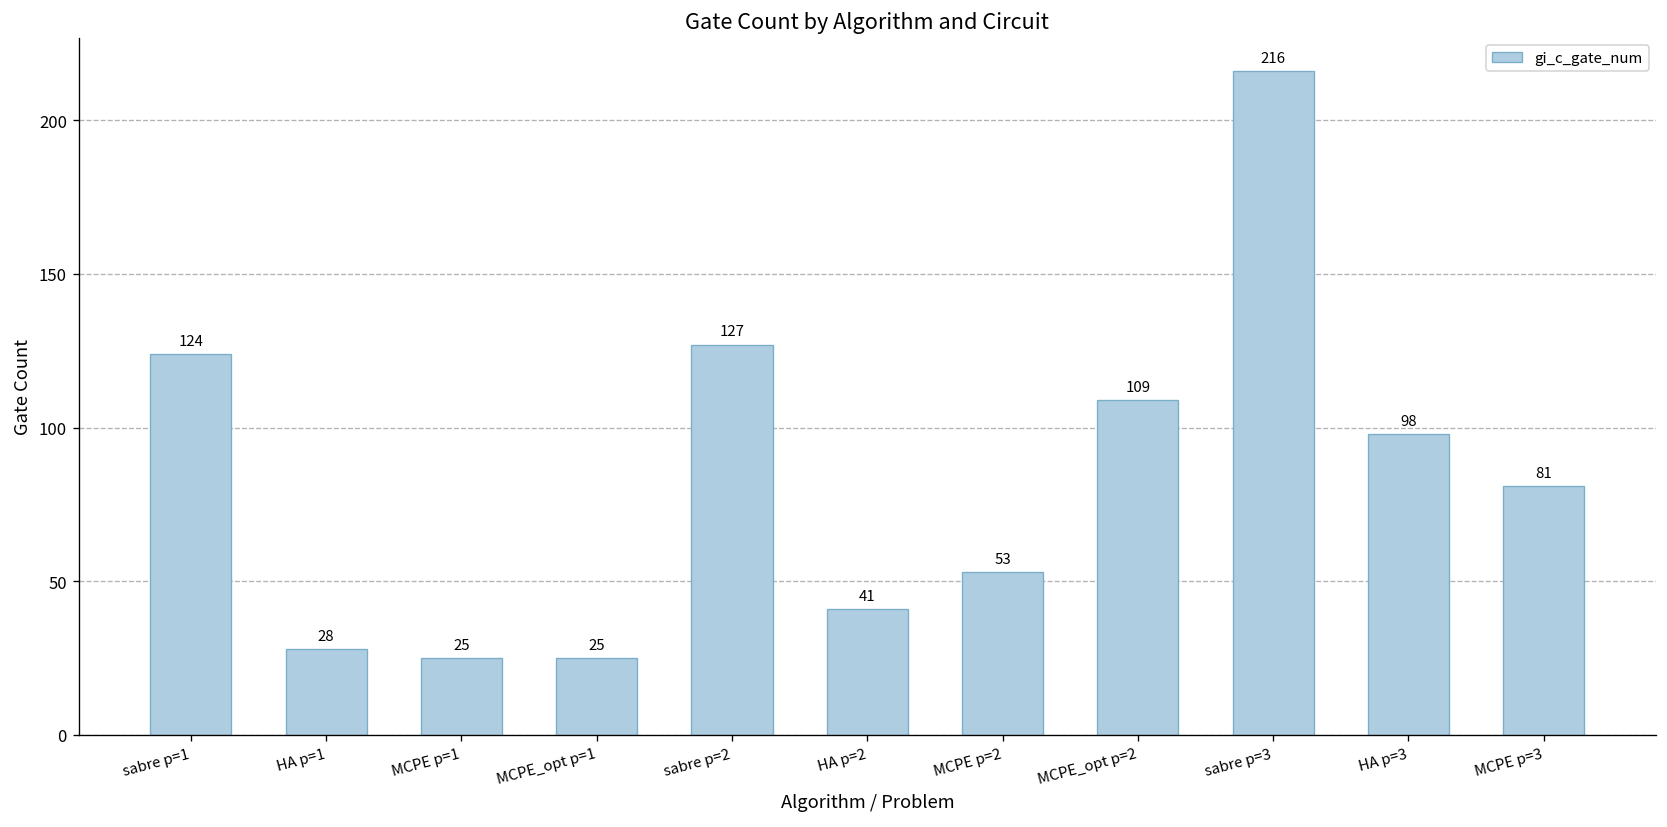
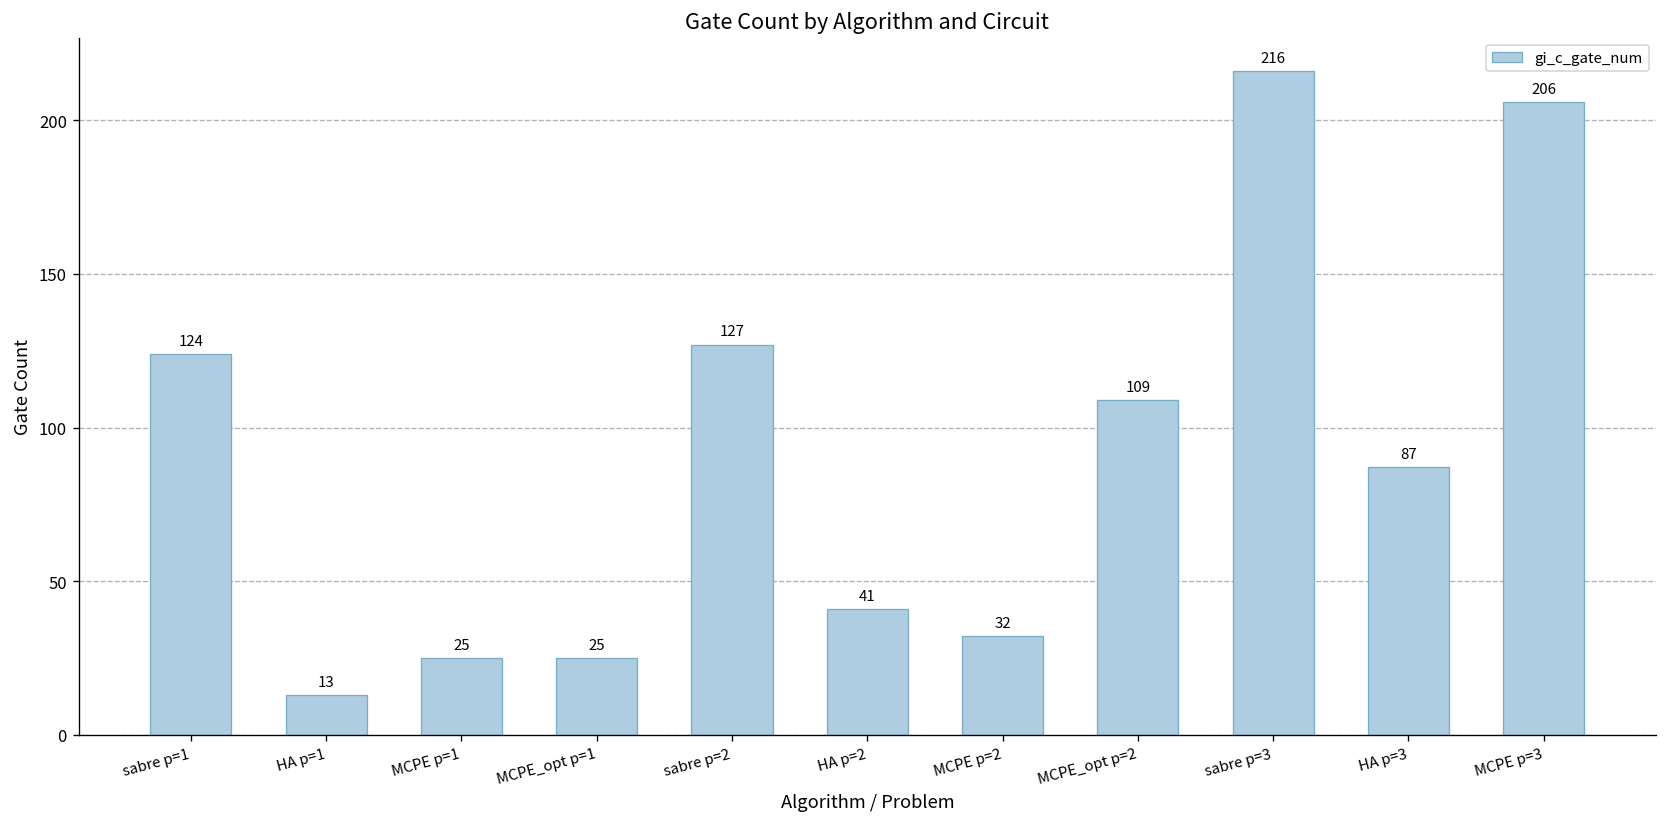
  {
    "sabre p=1": 124,
-   "HA p=1": 28,
+   "HA p=1": 13,
    "MCPE p=1": 25,
    "MCPE_opt p=1": 25,
    "sabre p=2": 127,
    "HA p=2": 41,
-   "MCPE p=2": 53,
+   "MCPE p=2": 32,
    "MCPE_opt p=2": 109,
    "sabre p=3": 216,
-   "HA p=3": 98,
-   "MCPE p=3": 81
+   "HA p=3": 87,
+   "MCPE p=3": 206
  }
